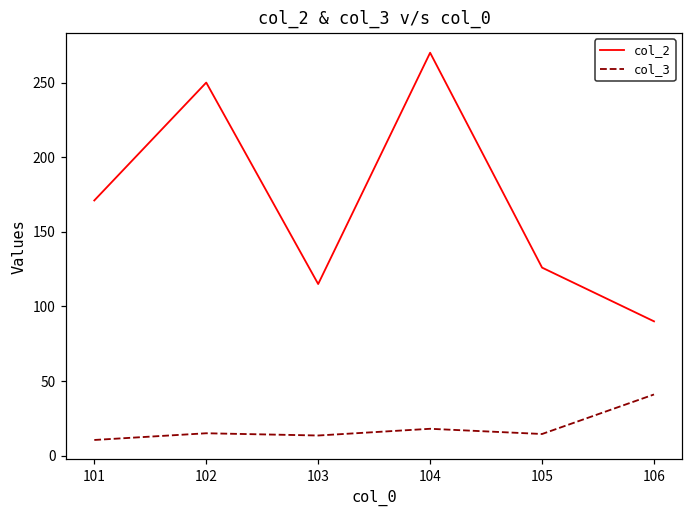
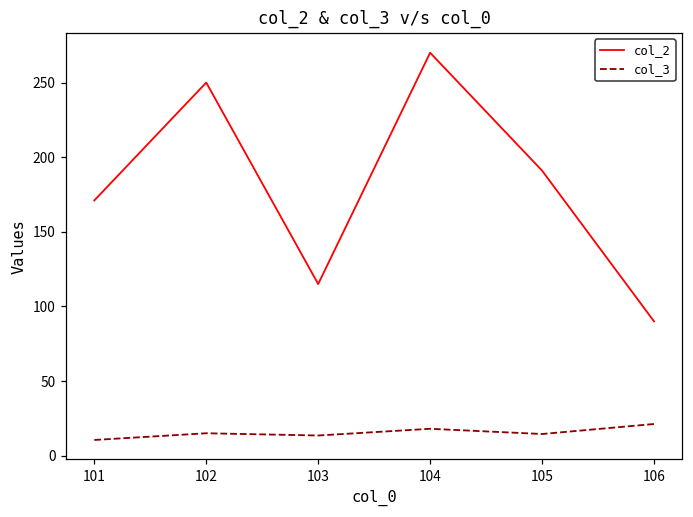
  {
    "col_2": {
      "101": 171,
      "102": 250,
      "103": 115,
      "104": 270,
-     "105": 126,
+     "105": 191,
      "106": 90
    },
    "col_3": {
      "101": 11,
      "102": 15,
      "103": 14,
      "104": 18,
      "105": 15,
-     "106": 41
+     "106": 21
    }
  }
